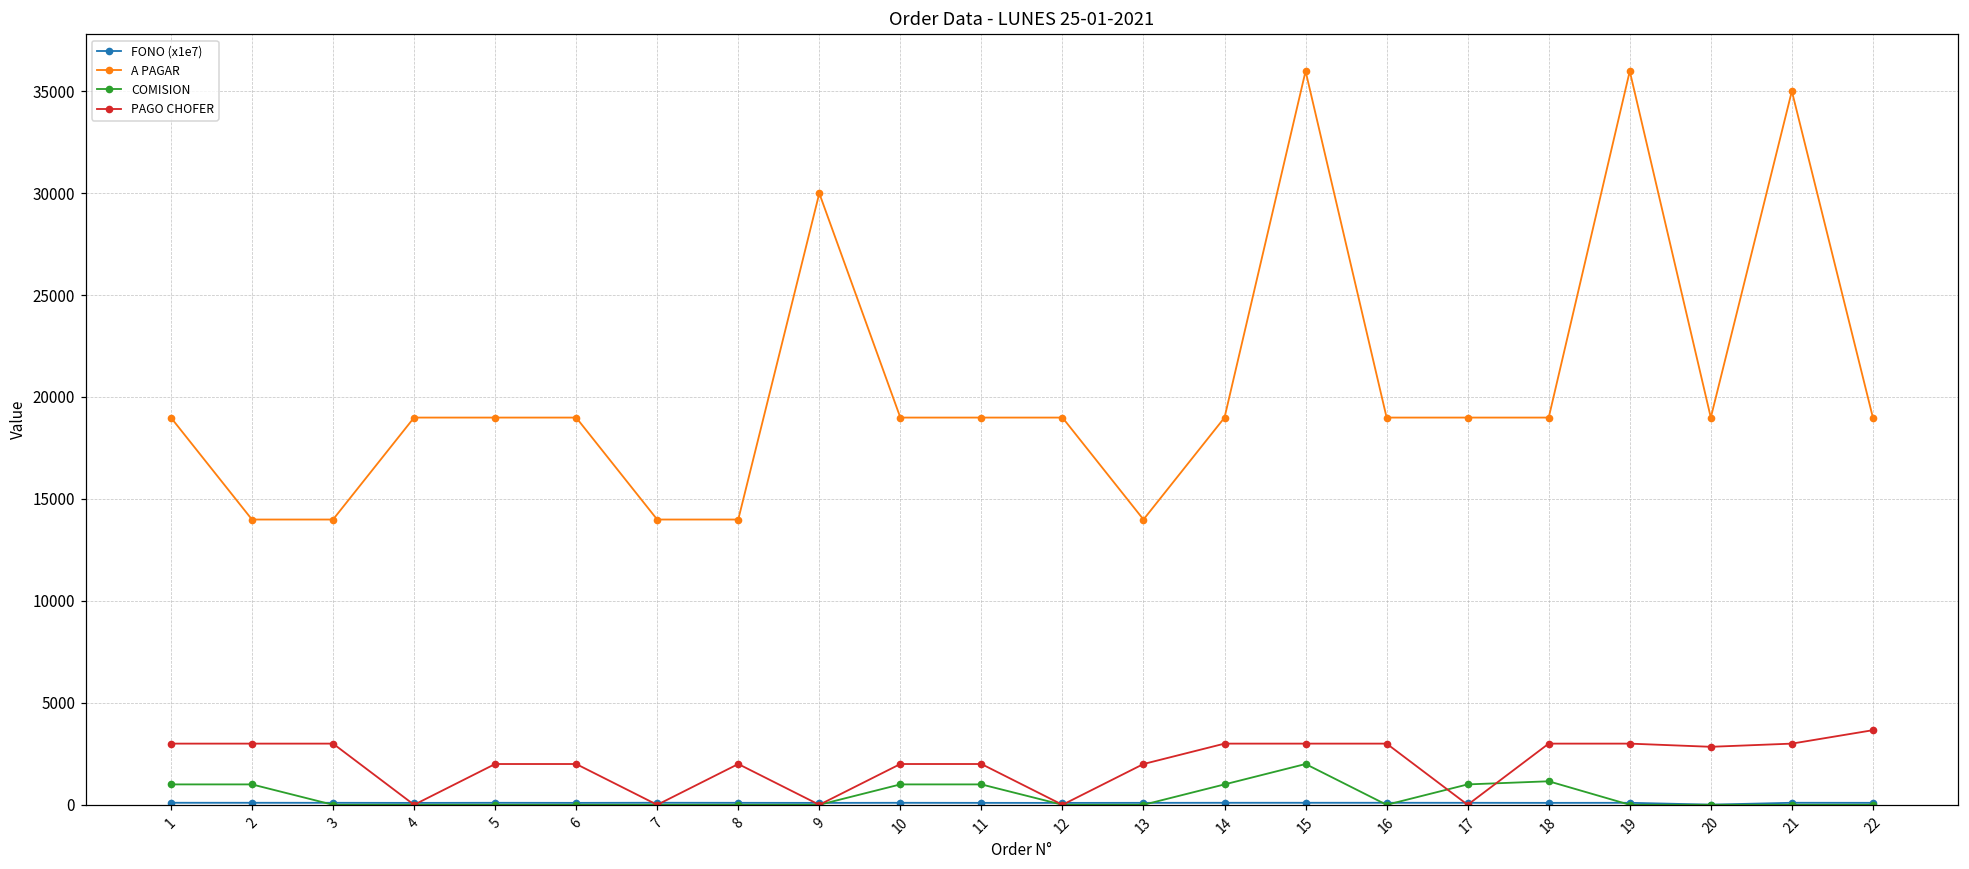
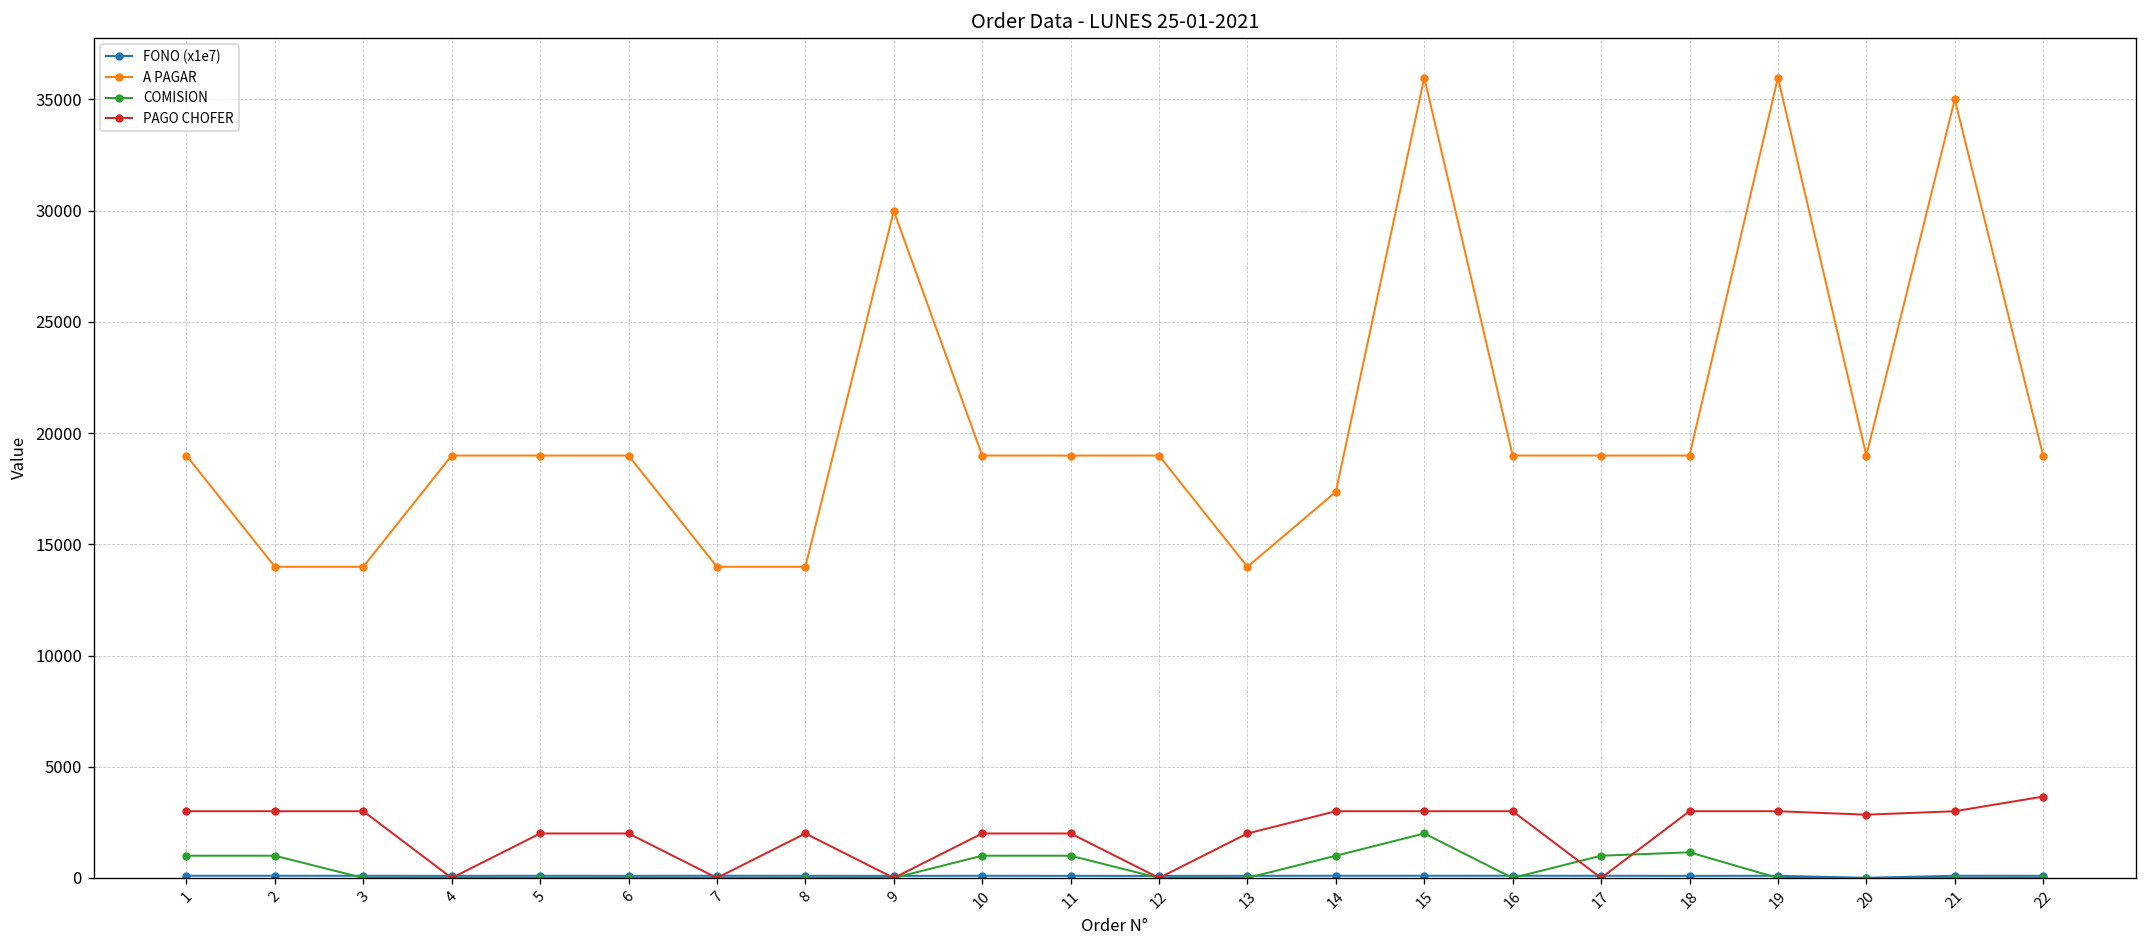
  {
    "FONO (x1e7)": {
      "1": 100,
      "2": 100,
      "10": 100,
      "11": 100,
      "14": 100,
      "15": 100,
      "18": 100
    },
    "A PAGAR": {
      "1": 19000,
      "2": 14000,
      "3": 14000,
      "4": 19000,
      "5": 19000,
      "6": 19000,
      "7": 14000,
      "8": 14000,
      "9": 30000,
      "10": 19000,
      "11": 19000,
      "12": 19000,
      "13": 14000,
-     "14": 19000,
+     "14": 17400,
      "15": 36000,
      "16": 19000,
      "17": 19000,
      "18": 19000,
      "19": 36000,
      "20": 19000,
      "21": 35000,
      "22": 19000
    },
    "COMISION": {
      "1": 1000,
      "2": 1000,
      "10": 1000,
      "11": 1000,
      "14": 1000,
      "15": 2000,
      "17": 1000,
      "18": 1200
    },
    "PAGO CHOFER": {
      "1": 3000,
      "2": 3000,
      "3": 3000,
      "5": 2000,
      "6": 2000,
      "8": 2000,
      "10": 2000,
      "11": 2000,
      "13": 2000,
      "14": 3000,
      "15": 3000,
      "16": 3000,
      "18": 3000,
      "19": 3000,
      "20": 2800,
      "21": 3000,
      "22": 3700
    }
  }
